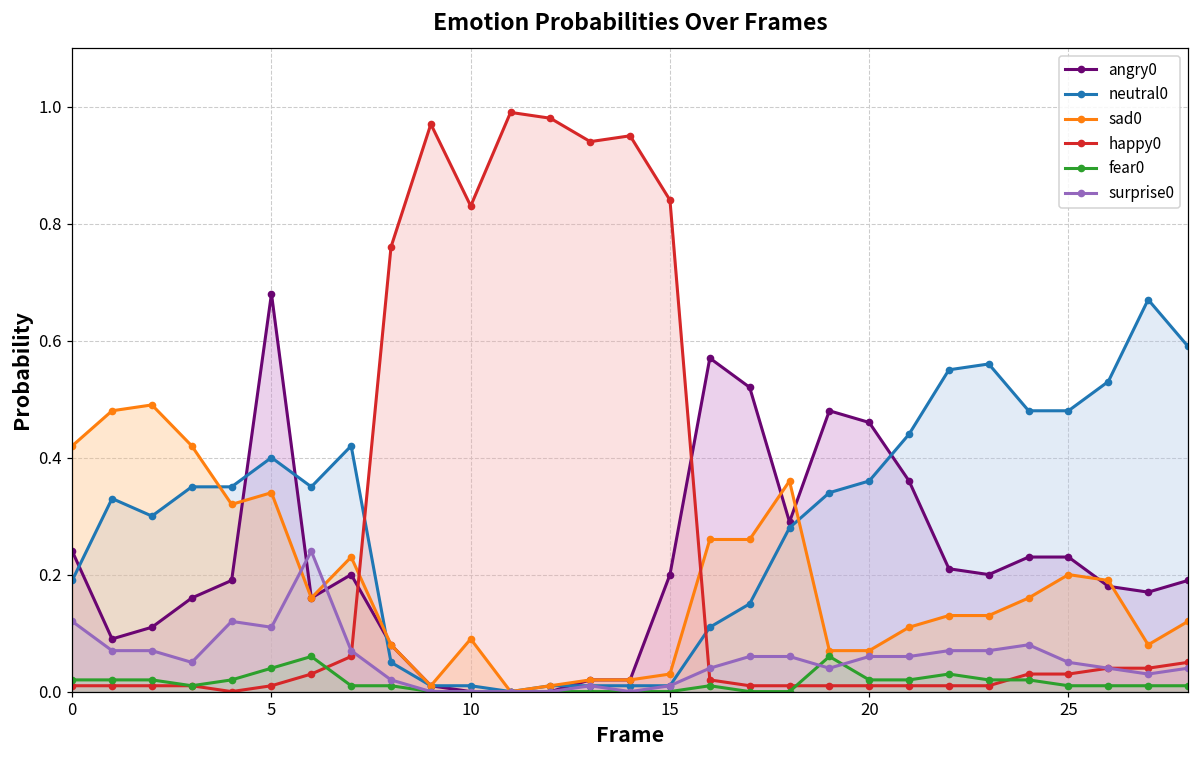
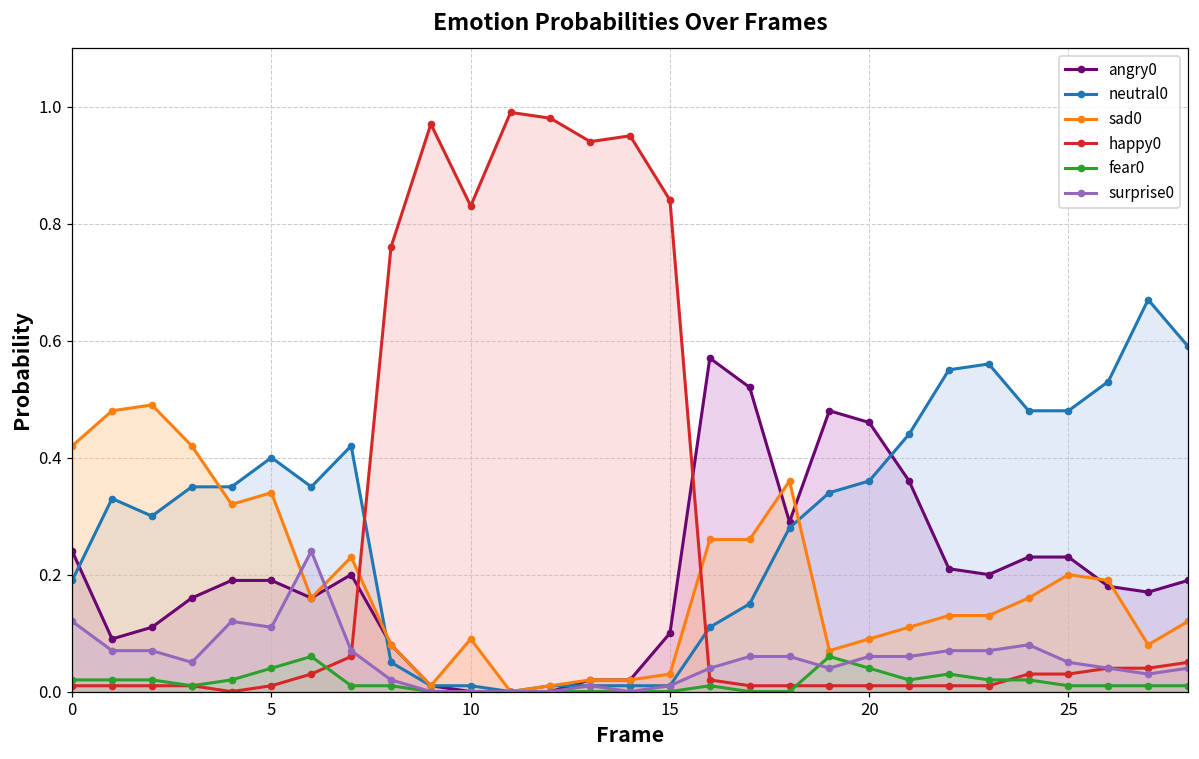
  {
    "angry0": {
      "0": 0.24,
-     "5": 0.68,
-     "15": 0.2,
+     "5": 0.19,
+     "15": 0.1,
      "20": 0.46,
      "25": 0.23
    },
    "neutral0": {
      "0": 0.19,
      "5": 0.40,
      "10": 0.01,
      "20": 0.36,
      "25": 0.48
    },
    "sad0": {
      "0": 0.42,
      "5": 0.34,
      "10": 0.09,
      "15": 0.03,
-     "20": 0.07,
+     "20": 0.09,
      "25": 0.20
    },
    "happy0": {
      "0": 0.01,
      "5": 0.01,
      "10": 0.83,
      "15": 0.84,
      "20": 0.01,
      "25": 0.03
    },
    "fear0": {
      "0": 0.02,
      "5": 0.04,
      "15": 0.00,
-     "20": 0.02,
+     "20": 0.04,
      "25": 0.01
    },
    "surprise0": {
      "0": 0.12,
      "5": 0.11,
      "20": 0.06,
      "25": 0.05
    }
  }
